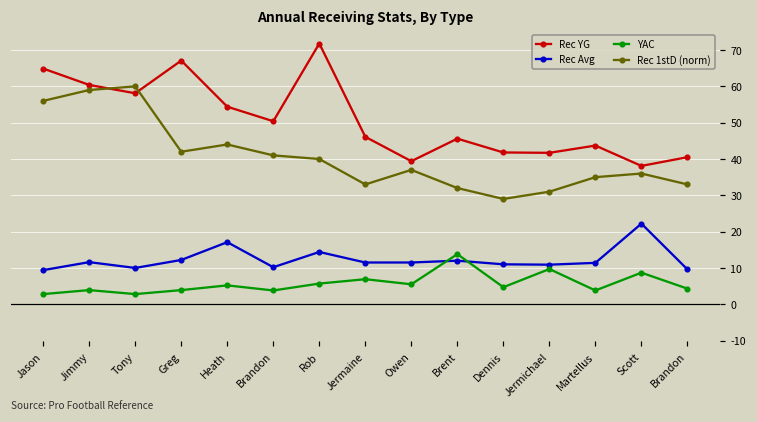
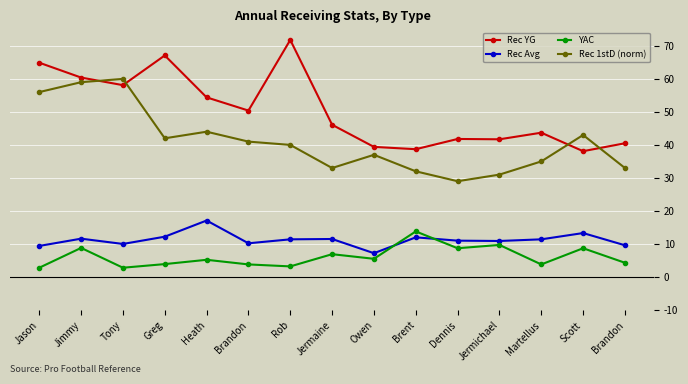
  {
    "Rec YG": {
      "Jason": 65,
      "Jimmy": 60,
      "Tony": 58,
      "Greg": 67,
      "Heath": 54,
      "Rob": 72,
      "Jermaine": 46,
      "Owen": 39,
-     "Brent": 46,
+     "Brent": 39,
      "Dennis": 42,
      "Jermichael": 42,
      "Martellus": 44,
      "Scott": 38
    },
    "Rec Avg": {
      "Jason": 9,
      "Jimmy": 12,
      "Tony": 10,
      "Greg": 12,
      "Heath": 17,
-     "Rob": 14,
+     "Rob": 11,
      "Jermaine": 12,
-     "Owen": 12,
+     "Owen": 7,
      "Brent": 12,
      "Dennis": 11,
      "Jermichael": 11,
      "Martellus": 11,
-     "Scott": 22
+     "Scott": 13
    },
    "YAC": {
      "Jason": 3,
-     "Jimmy": 4,
+     "Jimmy": 9,
      "Tony": 3,
      "Greg": 4,
      "Heath": 5,
-     "Rob": 6,
+     "Rob": 3,
      "Jermaine": 7,
      "Owen": 6,
      "Brent": 14,
-     "Dennis": 5,
+     "Dennis": 9,
      "Jermichael": 10,
      "Martellus": 4,
      "Scott": 9
    },
    "Rec 1stD (norm)": {
      "Jason": 56,
      "Jimmy": 59,
      "Tony": 60,
      "Greg": 42,
      "Heath": 44,
      "Rob": 40,
      "Jermaine": 33,
      "Owen": 37,
      "Brent": 32,
      "Dennis": 29,
      "Jermichael": 31,
      "Martellus": 35,
-     "Scott": 36
+     "Scott": 43
    }
  }
